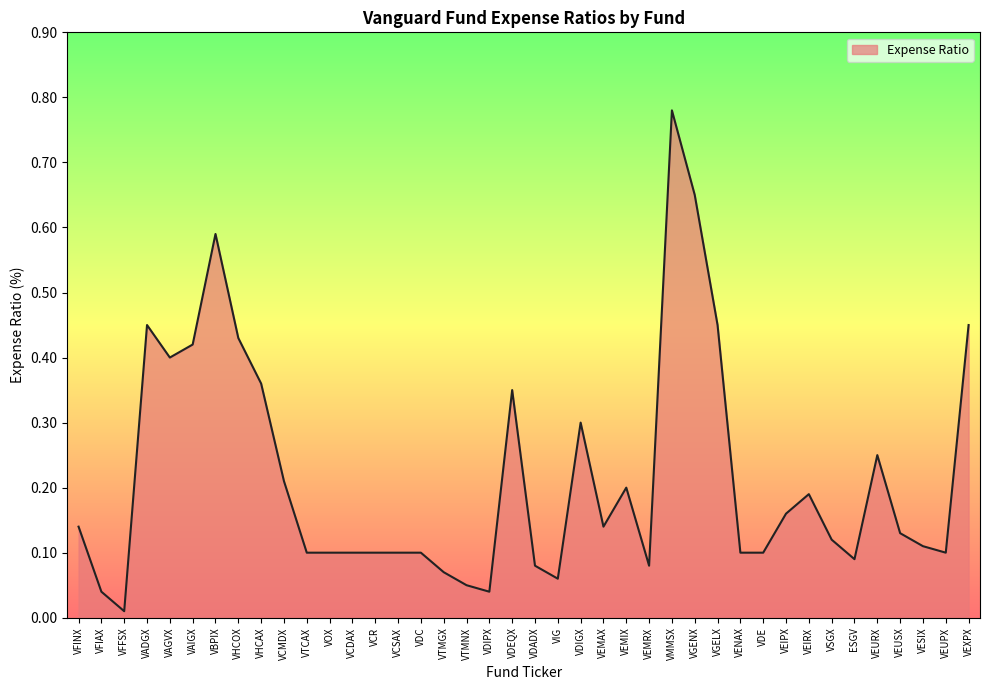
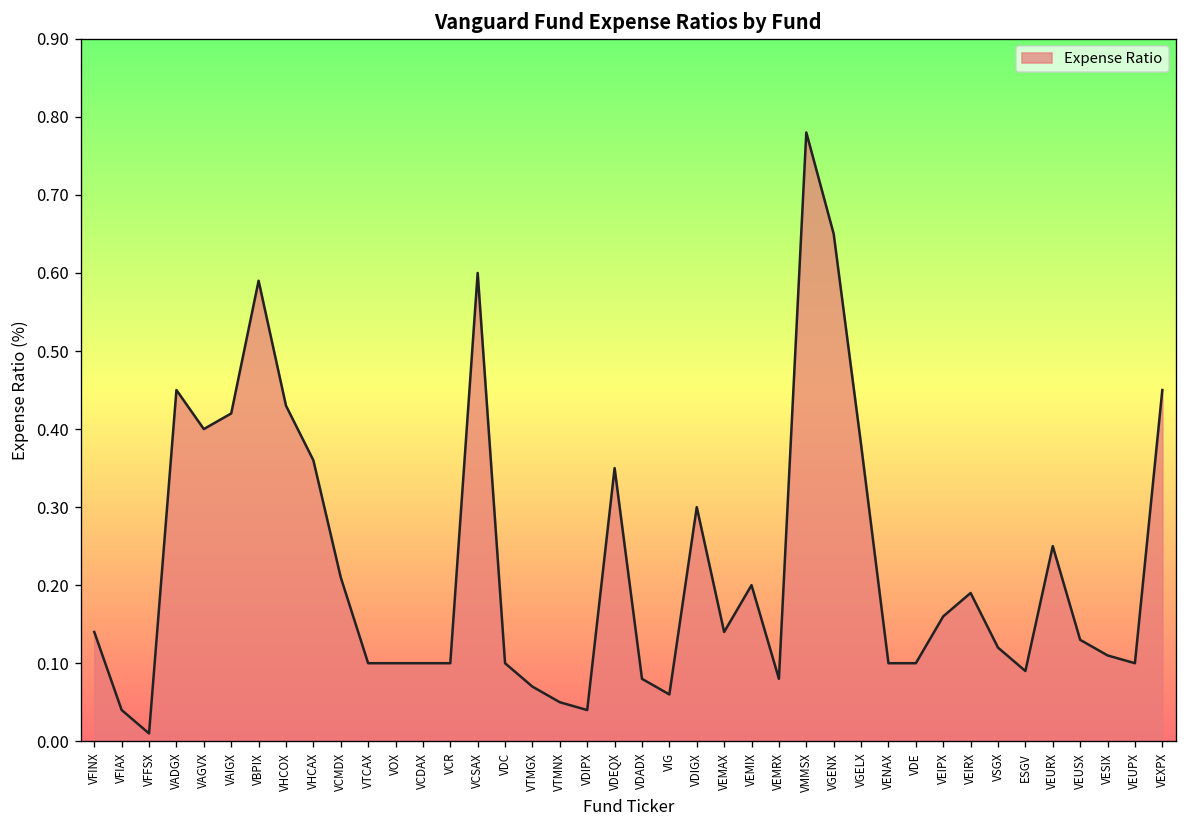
  {
    "VFINX": 0.14,
    "VFIAX": 0.04,
    "VFFSX": 0.01,
    "VADGX": 0.45,
    "VAGVX": 0.40,
    "VAIGX": 0.42,
    "VBPIX": 0.59,
    "VHCOX": 0.43,
    "VHCAX": 0.36,
    "VCMDX": 0.21,
    "VTCAX": 0.10,
    "VOX": 0.10,
    "VCDAX": 0.10,
    "VCR": 0.10,
-   "VCSAX": 0.1,
+   "VCSAX": 0.6,
    "VDC": 0.10,
    "VTMGX": 0.07,
    "VTMNX": 0.05,
    "VDIPX": 0.04,
    "VDEQX": 0.35,
    "VDADX": 0.08,
    "VIG": 0.06,
    "VDIGX": 0.30,
    "VEMAX": 0.14,
    "VEMIX": 0.20,
    "VEMRX": 0.08,
    "VMMSX": 0.78,
    "VGENX": 0.65,
-   "VGELX": 0.45,
+   "VGELX": 0.38,
    "VENAX": 0.10,
    "VDE": 0.10,
    "VEIPX": 0.16,
    "VEIRX": 0.19,
    "VSGX": 0.12,
    "ESGV": 0.09,
    "VEURX": 0.25,
    "VEUSX": 0.13,
    "VESIX": 0.11,
    "VEUPX": 0.10,
    "VEXPX": 0.45
  }
